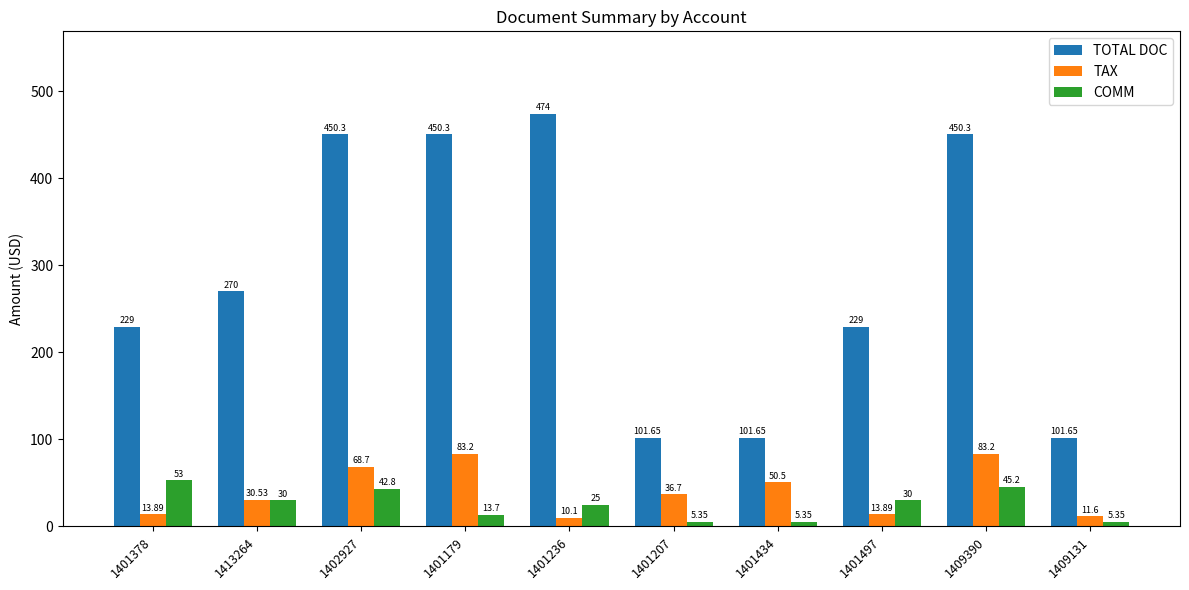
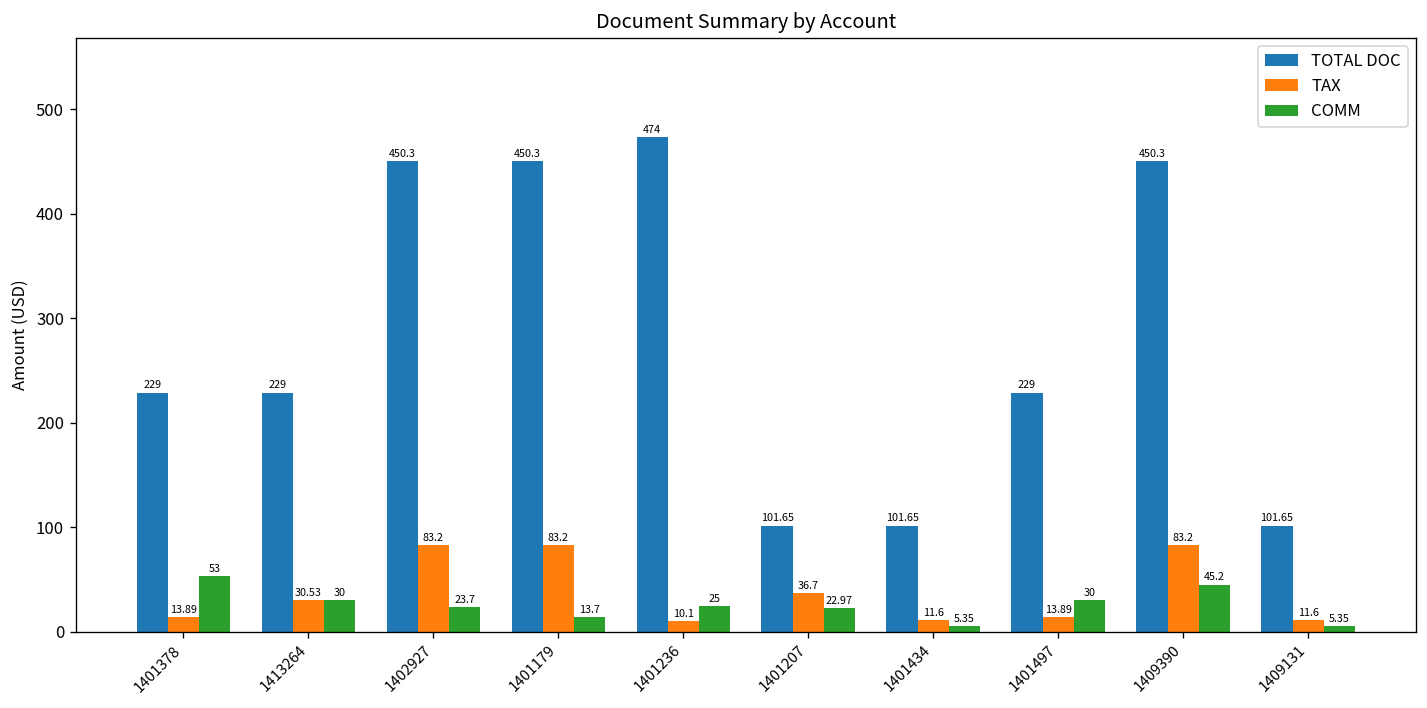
  {
    "TOTAL DOC": {
      "1401378": 229,
-     "1413264": 270,
+     "1413264": 229,
      "1402927": 450.3,
      "1401179": 450.3,
      "1401236": 474,
      "1401207": 101.65,
      "1401434": 101.65,
      "1401497": 229,
      "1409390": 450.3,
      "1409131": 101.65
    },
    "TAX": {
      "1401378": 13.89,
      "1413264": 30.53,
-     "1402927": 68.7,
+     "1402927": 83.2,
      "1401179": 83.2,
      "1401236": 10.1,
      "1401207": 36.7,
-     "1401434": 50.5,
+     "1401434": 11.6,
      "1401497": 13.89,
      "1409390": 83.2,
      "1409131": 11.6
    },
    "COMM": {
      "1401378": 53,
      "1413264": 30,
-     "1402927": 42.8,
+     "1402927": 23.7,
      "1401179": 13.7,
      "1401236": 25,
-     "1401207": 5.35,
+     "1401207": 22.97,
      "1401434": 5.35,
      "1401497": 30,
      "1409390": 45.2,
      "1409131": 5.35
    }
  }
